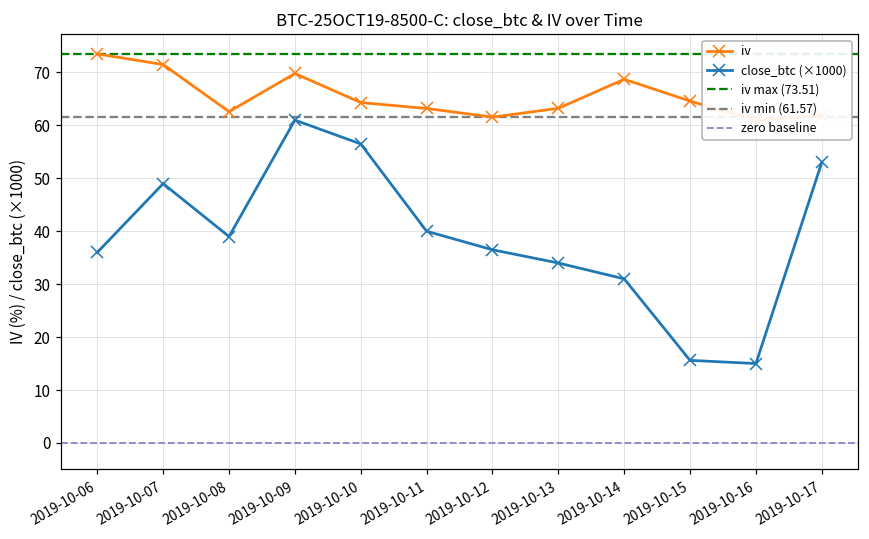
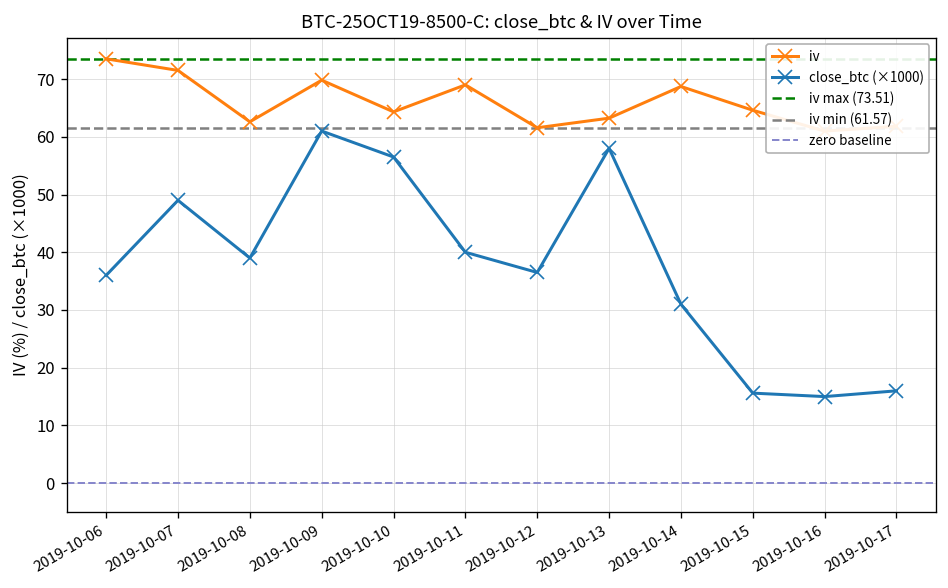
  {
    "iv": {
      "2019-10-06": 74,
      "2019-10-07": 72,
      "2019-10-08": 63,
      "2019-10-09": 70,
      "2019-10-10": 64,
-     "2019-10-11": 63,
+     "2019-10-11": 69,
      "2019-10-12": 62,
      "2019-10-13": 63,
      "2019-10-14": 69,
      "2019-10-15": 65
    },
    "close_btc (×1000)": {
      "2019-10-06": 36,
      "2019-10-07": 49,
      "2019-10-08": 39,
      "2019-10-09": 61,
      "2019-10-10": 57,
      "2019-10-11": 40,
      "2019-10-12": 37,
-     "2019-10-13": 34,
+     "2019-10-13": 58,
      "2019-10-14": 31,
      "2019-10-15": 16,
      "2019-10-16": 15,
-     "2019-10-17": 53
+     "2019-10-17": 16
    }
  }
